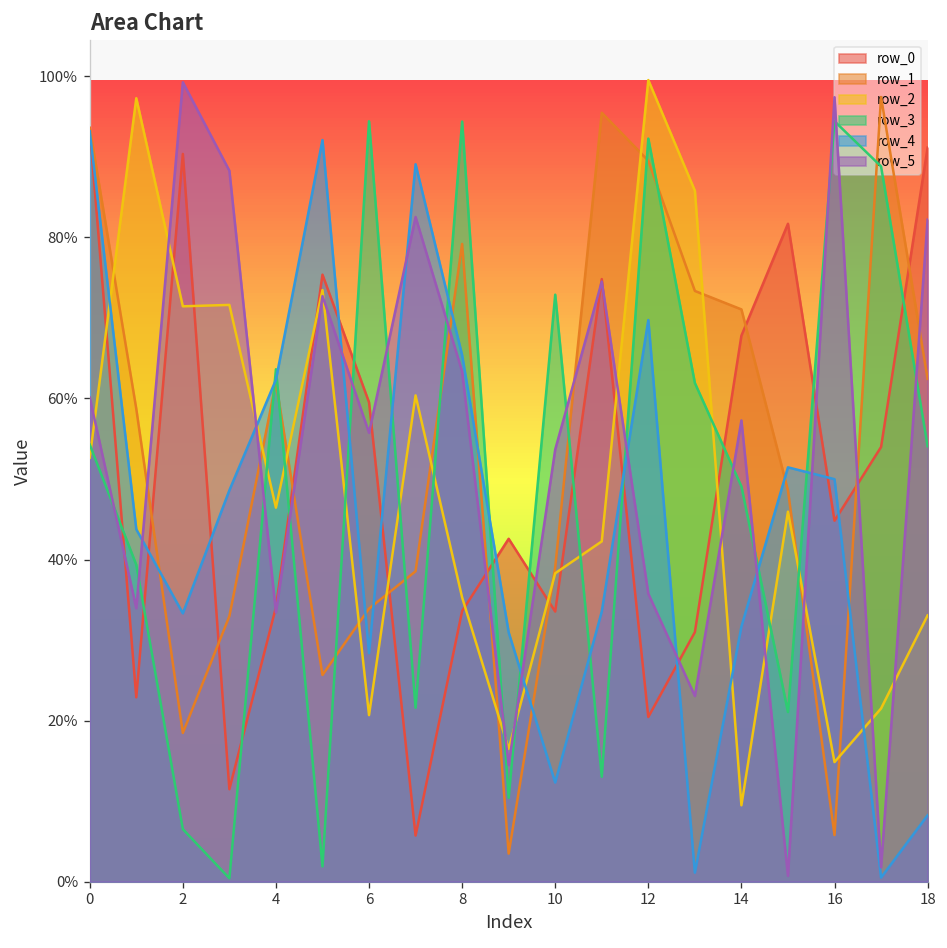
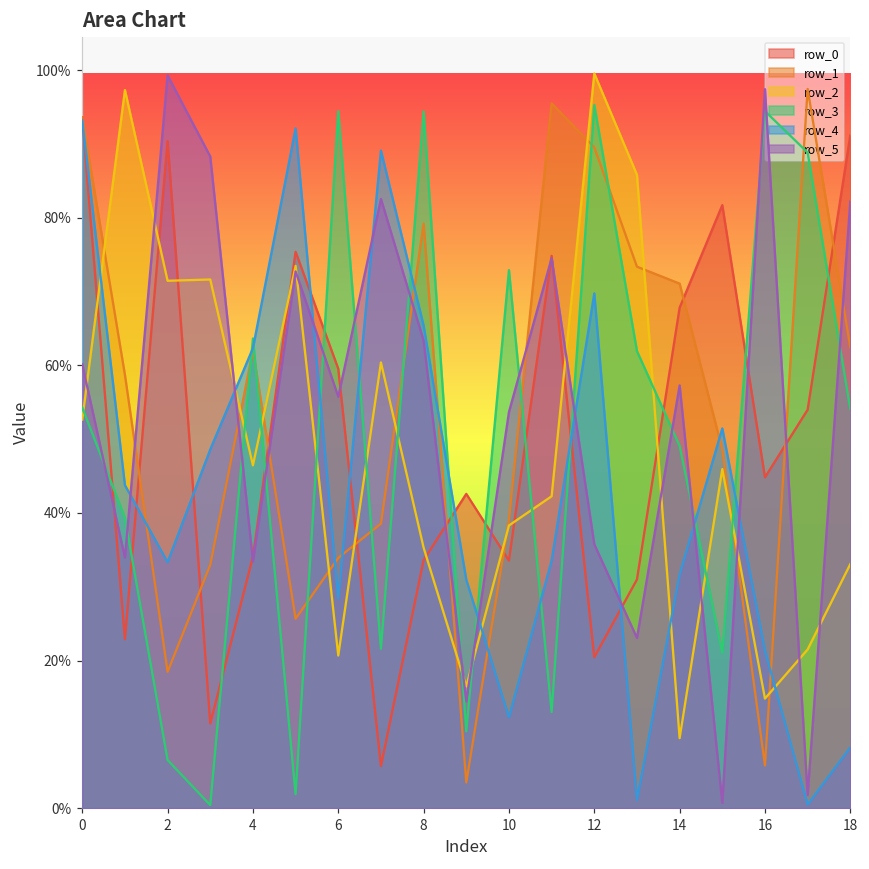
  {
    "row_3": {
      "0": "54%",
      "2": "7%",
      "4": "64%",
      "6": "94%",
      "8": "94%",
      "10": "73%",
-     "12": "92%",
+     "12": "95%",
      "14": "49%",
      "18": "54%"
    },
    "row_4": {
      "0": "93%",
      "2": "33%",
      "6": "28%",
      "8": "65%",
      "10": "12%",
      "12": "70%",
      "14": "32%",
-     "16": "50%",
+     "16": "21%",
      "18": "8%"
    },
    "row_5": {
      "0": "60%",
      "2": "99%",
      "4": "33%",
      "6": "56%",
      "8": "63%",
      "10": "54%",
      "12": "36%",
      "14": "57%",
      "18": "82%"
    }
  }
